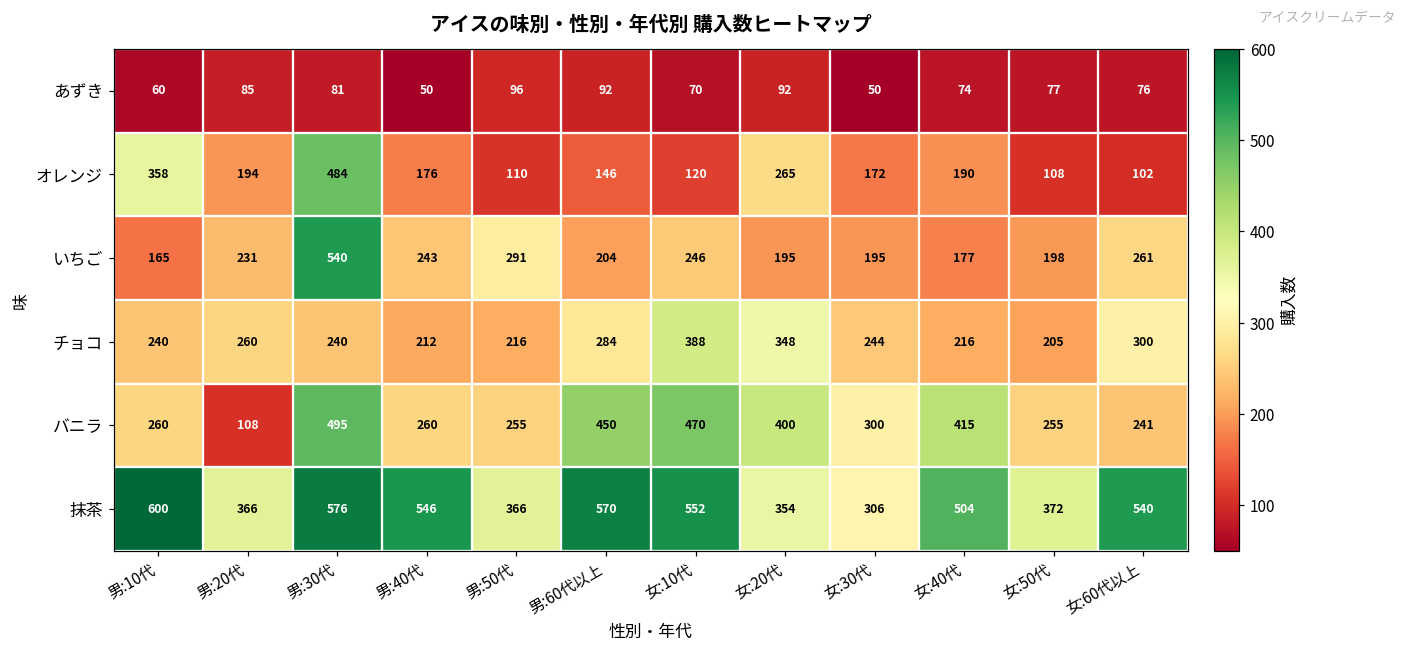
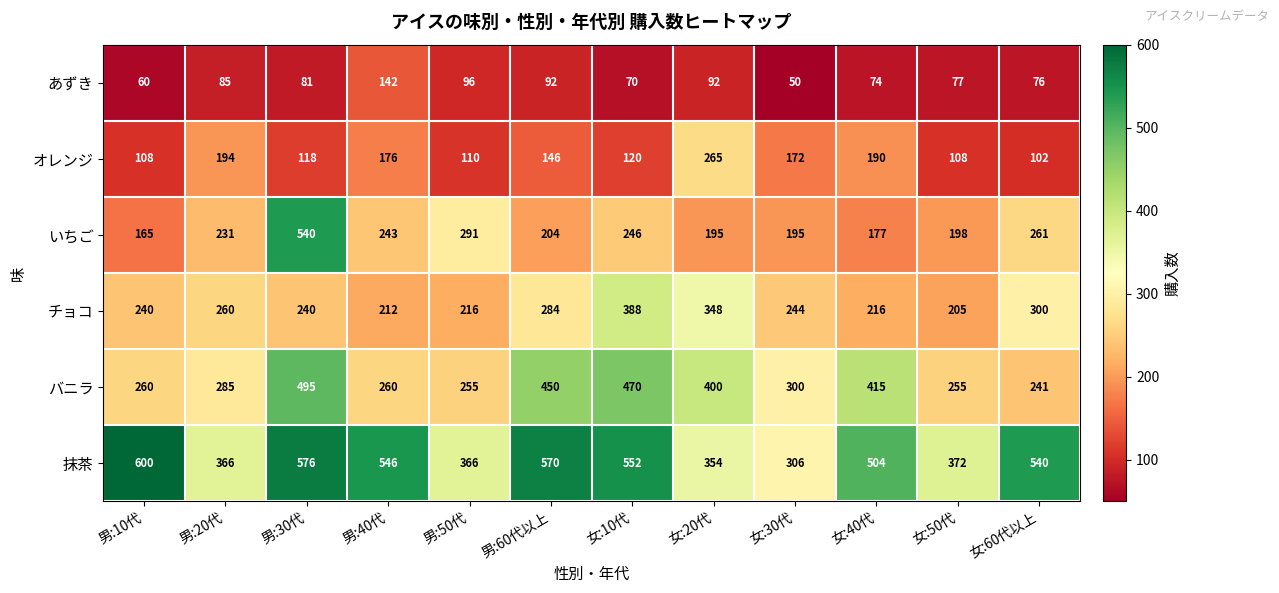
  {
    "あずき": {
      "男:10代": 60,
      "男:20代": 85,
      "男:30代": 81,
-     "男:40代": 50,
+     "男:40代": 142,
      "男:50代": 96,
      "男:60代以上": 92,
      "女:10代": 70,
      "女:20代": 92,
      "女:30代": 50,
      "女:40代": 74,
      "女:50代": 77,
      "女:60代以上": 76
    },
    "オレンジ": {
-     "男:10代": 358,
+     "男:10代": 108,
      "男:20代": 194,
-     "男:30代": 484,
+     "男:30代": 118,
      "男:40代": 176,
      "男:50代": 110,
      "男:60代以上": 146,
      "女:10代": 120,
      "女:20代": 265,
      "女:30代": 172,
      "女:40代": 190,
      "女:50代": 108,
      "女:60代以上": 102
    },
    "いちご": {
      "男:10代": 165,
      "男:20代": 231,
      "男:30代": 540,
      "男:40代": 243,
      "男:50代": 291,
      "男:60代以上": 204,
      "女:10代": 246,
      "女:20代": 195,
      "女:30代": 195,
      "女:40代": 177,
      "女:50代": 198,
      "女:60代以上": 261
    },
    "チョコ": {
      "男:10代": 240,
      "男:20代": 260,
      "男:30代": 240,
      "男:40代": 212,
      "男:50代": 216,
      "男:60代以上": 284,
      "女:10代": 388,
      "女:20代": 348,
      "女:30代": 244,
      "女:40代": 216,
      "女:50代": 205,
      "女:60代以上": 300
    },
    "バニラ": {
      "男:10代": 260,
-     "男:20代": 108,
+     "男:20代": 285,
      "男:30代": 495,
      "男:40代": 260,
      "男:50代": 255,
      "男:60代以上": 450,
      "女:10代": 470,
      "女:20代": 400,
      "女:30代": 300,
      "女:40代": 415,
      "女:50代": 255,
      "女:60代以上": 241
    },
    "抹茶": {
      "男:10代": 600,
      "男:20代": 366,
      "男:30代": 576,
      "男:40代": 546,
      "男:50代": 366,
      "男:60代以上": 570,
      "女:10代": 552,
      "女:20代": 354,
      "女:30代": 306,
      "女:40代": 504,
      "女:50代": 372,
      "女:60代以上": 540
    }
  }
